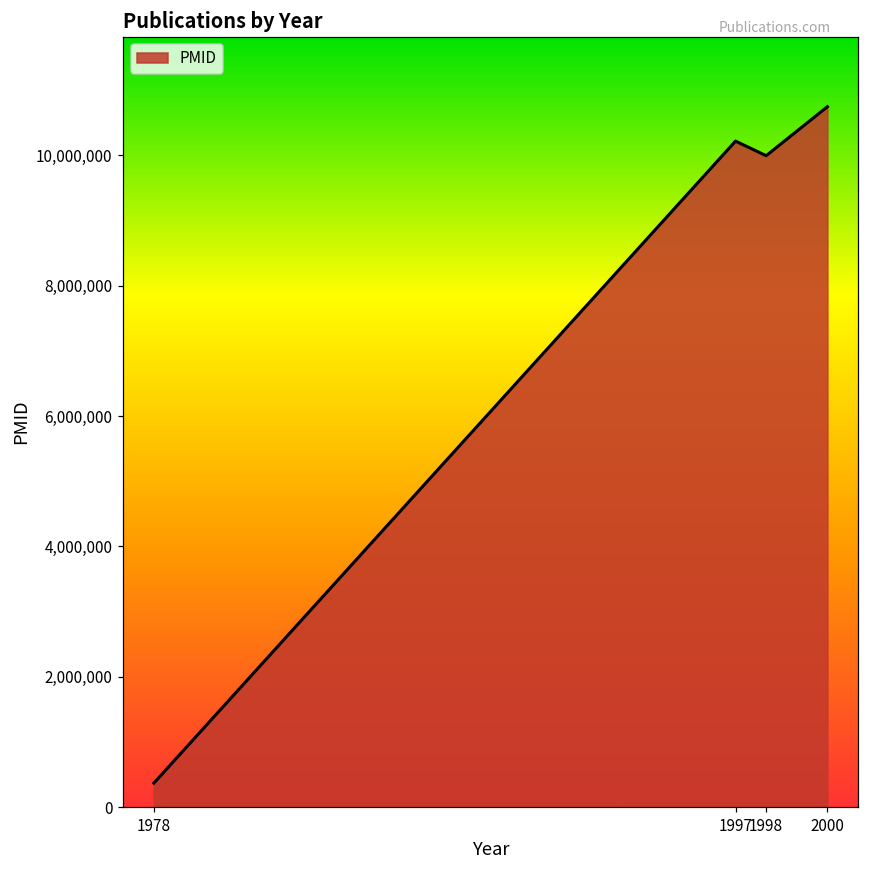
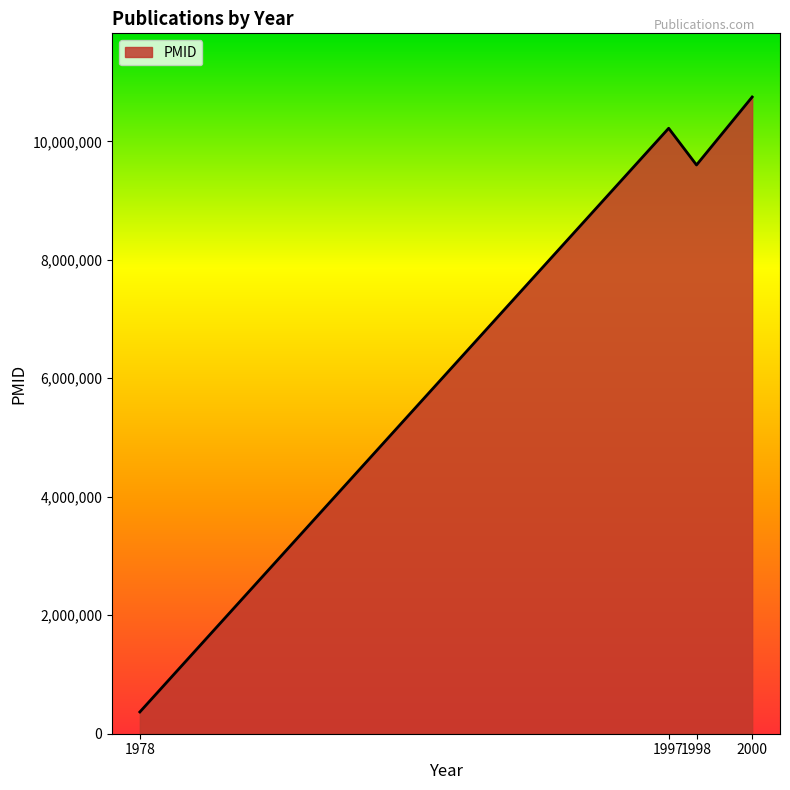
  {
    "1978": "400,000",
    "1997": "10,200,000",
-   "1998": "10,000,000",
+   "1998": "9,600,000",
    "2000": "10,700,000"
  }
